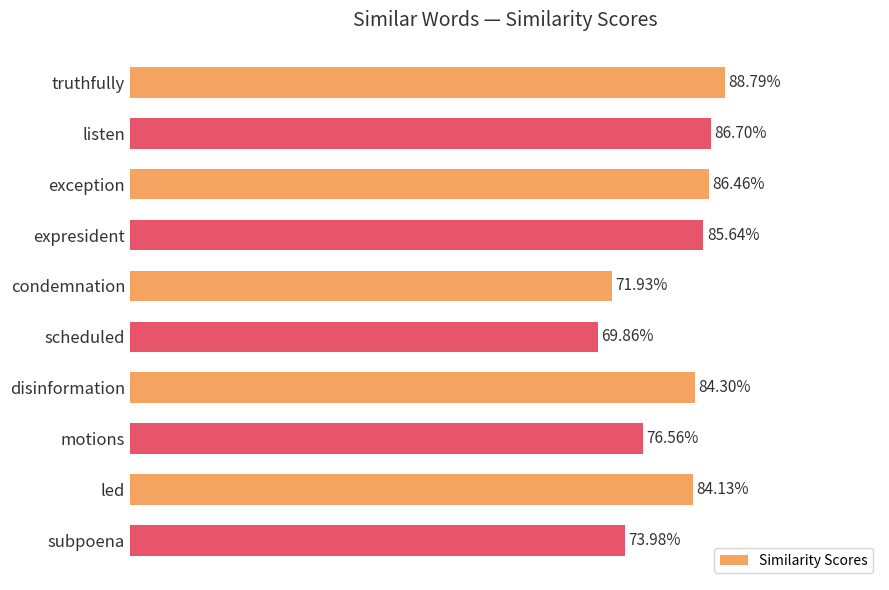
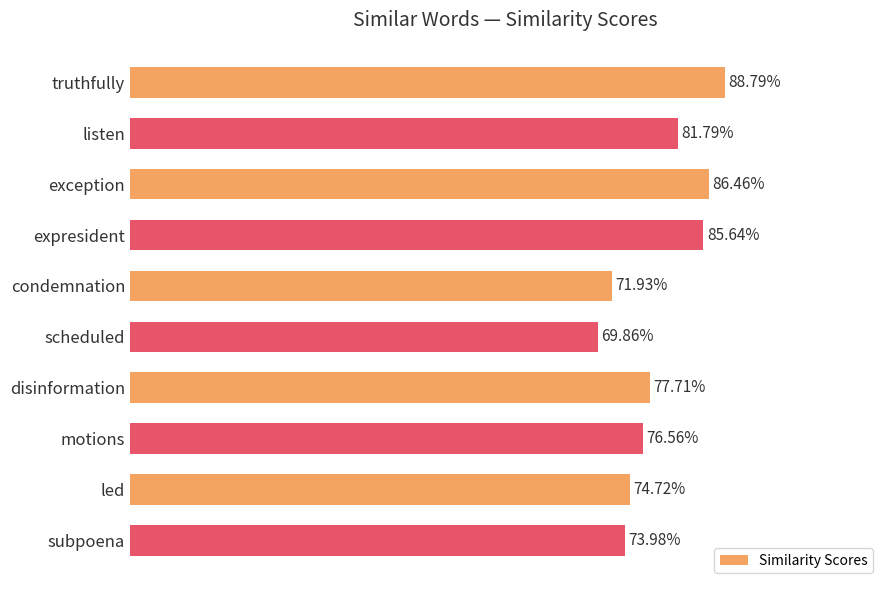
  {
    "truthfully": "88.79%",
-   "listen": "86.70%",
+   "listen": "81.79%",
    "exception": "86.46%",
    "expresident": "85.64%",
    "condemnation": "71.93%",
    "scheduled": "69.86%",
-   "disinformation": "84.30%",
+   "disinformation": "77.71%",
    "motions": "76.56%",
-   "led": "84.13%",
+   "led": "74.72%",
    "subpoena": "73.98%"
  }
